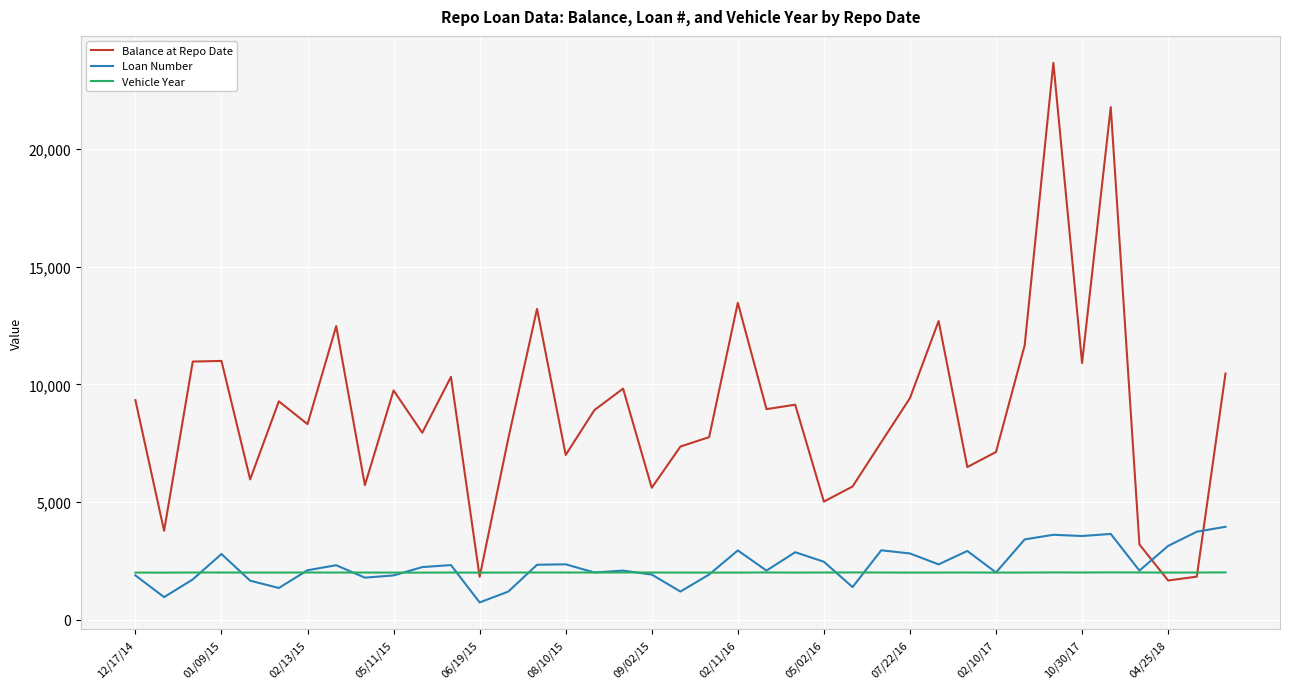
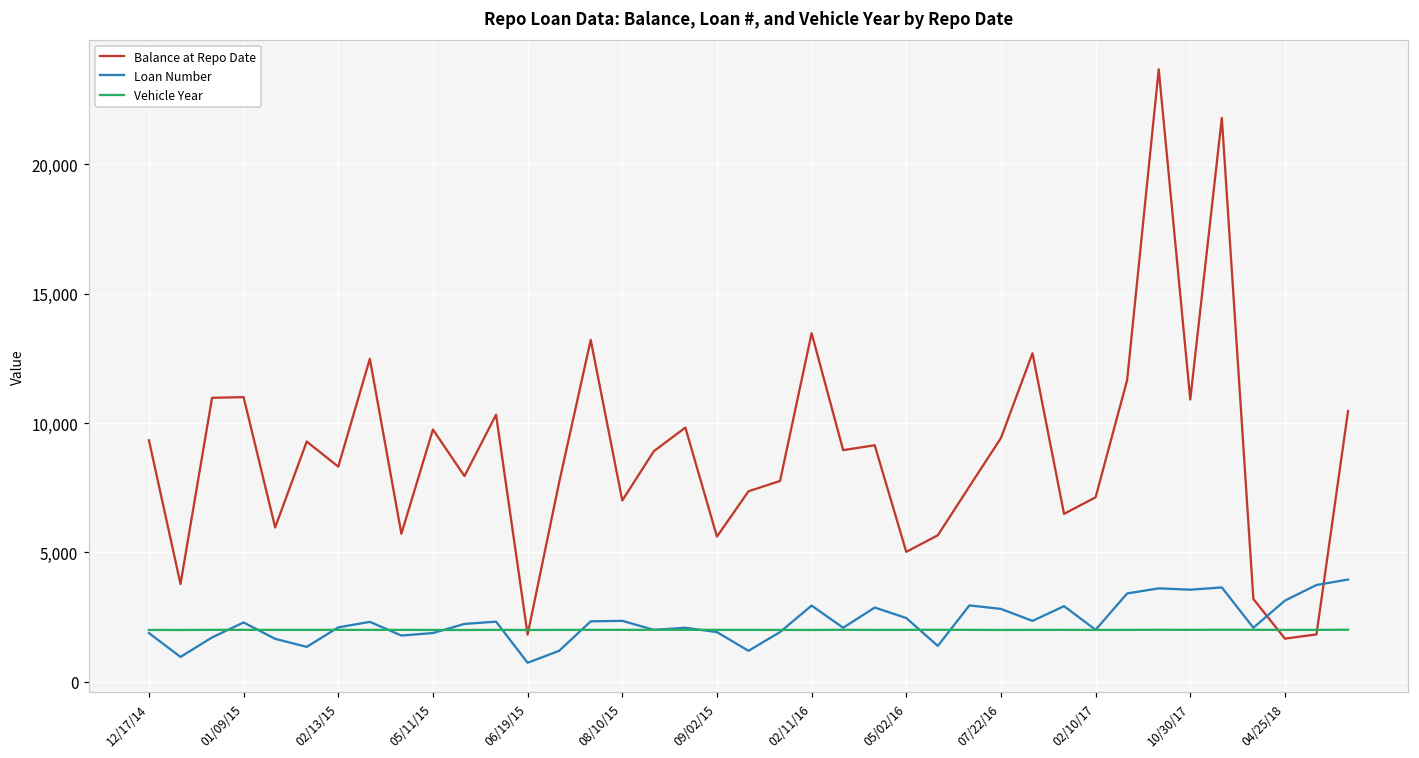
  {
    "Balance at Repo Date": {
      "12/17/14": "9,300",
      "01/09/15": "11,000",
      "02/13/15": "8,300",
      "05/11/15": "9,700",
      "06/19/15": "1,800",
      "02/11/16": "13,500",
      "05/02/16": "5,000",
      "07/22/16": "9,400",
      "02/10/17": "7,100",
      "10/30/17": "10,900",
      "04/25/18": "1,700"
    },
    "Loan Number": {
      "12/17/14": "1,900",
-     "01/09/15": "2,800",
+     "01/09/15": "2,300",
      "05/11/15": "1,900",
      "06/19/15": "700",
      "02/11/16": "2,900",
      "05/02/16": "2,500",
      "07/22/16": "2,800",
      "10/30/17": "3,600",
      "04/25/18": "3,100"
    },
    "Vehicle Year": {
      "12/17/14": "2,000",
      "01/09/15": "2,000",
      "05/11/15": "2,000",
      "06/19/15": "2,000",
      "02/11/16": "2,000",
      "05/02/16": "2,000",
      "07/22/16": "2,000",
      "10/30/17": "2,000",
      "04/25/18": "2,000"
    }
  }
